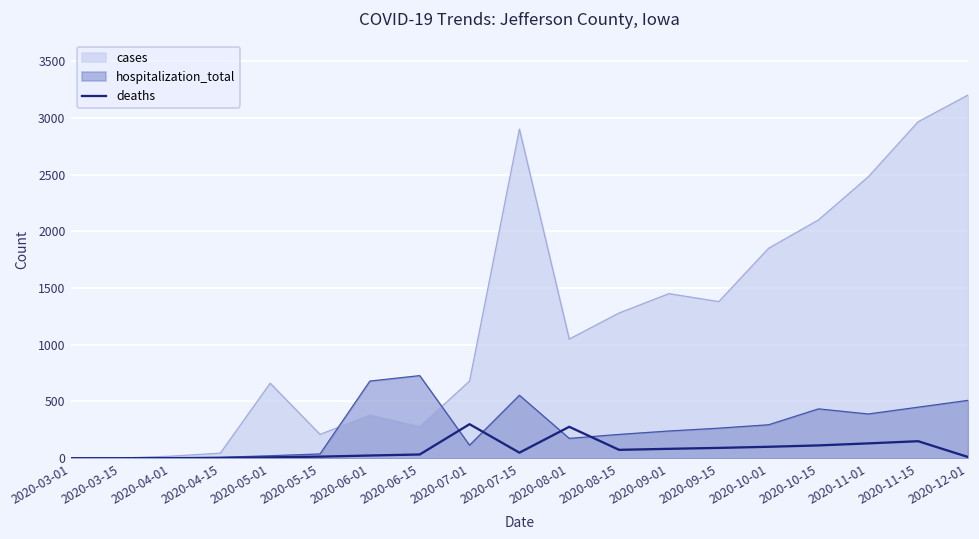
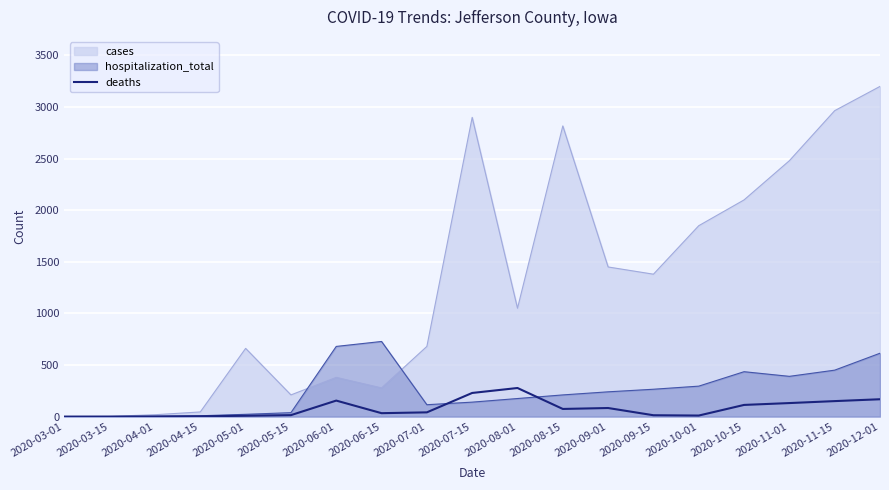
  {
    "cases": {
      "2020-04-15": 50,
      "2020-05-01": 660,
      "2020-05-15": 210,
      "2020-06-01": 380,
      "2020-06-15": 280,
      "2020-07-01": 680,
      "2020-07-15": 2900,
      "2020-08-01": 1050,
-     "2020-08-15": 1280,
+     "2020-08-15": 2820,
      "2020-09-01": 1450,
      "2020-09-15": 1380,
      "2020-10-01": 1850,
      "2020-10-15": 2100,
      "2020-11-01": 2480,
      "2020-11-15": 2970,
      "2020-12-01": 3200
    },
    "hospitalization_total": {
      "2020-06-01": 680,
      "2020-06-15": 730,
      "2020-07-01": 120,
-     "2020-07-15": 560,
+     "2020-07-15": 140,
      "2020-08-01": 180,
      "2020-08-15": 210,
      "2020-09-01": 240,
      "2020-09-15": 270,
      "2020-10-01": 300,
      "2020-10-15": 440,
      "2020-11-01": 390,
      "2020-11-15": 450,
-     "2020-12-01": 510
+     "2020-12-01": 610
    },
    "deaths": {
-     "2020-06-01": 20,
+     "2020-06-01": 160,
      "2020-06-15": 30,
-     "2020-07-01": 300,
-     "2020-07-15": 50,
+     "2020-07-01": 40,
+     "2020-07-15": 230,
      "2020-08-01": 280,
      "2020-08-15": 70,
      "2020-09-01": 80,
-     "2020-09-15": 90,
-     "2020-10-01": 100,
+     "2020-09-15": 10,
+     "2020-10-01": 10,
      "2020-10-15": 110,
      "2020-11-01": 130,
      "2020-11-15": 150,
-     "2020-12-01": 10
+     "2020-12-01": 170
    }
  }
